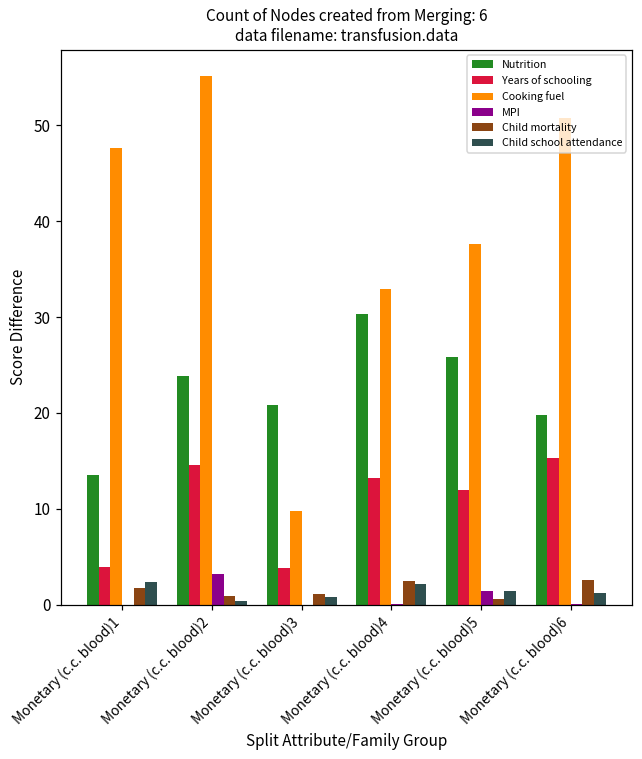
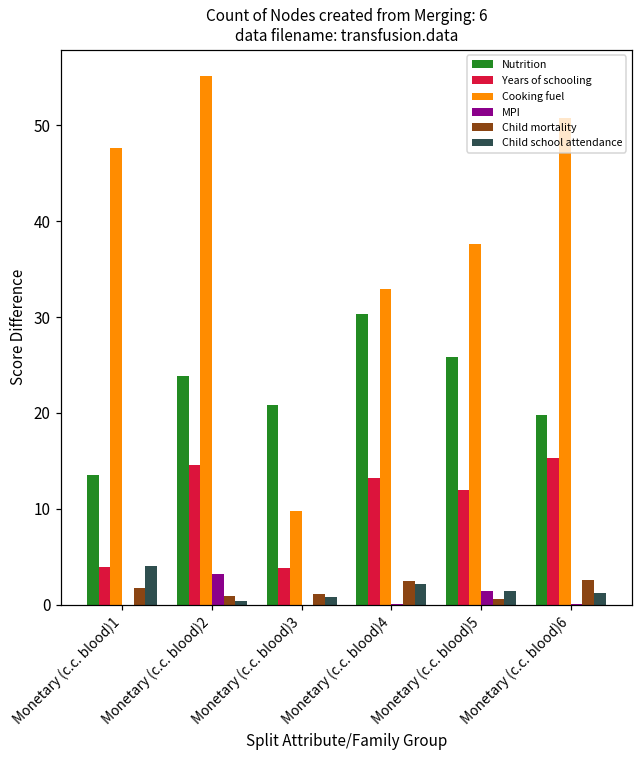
  {
    "Nutrition": {
      "Monetary (c.c. blood)1": 13,
      "Monetary (c.c. blood)2": 24,
      "Monetary (c.c. blood)3": 21,
      "Monetary (c.c. blood)4": 30,
      "Monetary (c.c. blood)5": 26,
      "Monetary (c.c. blood)6": 20
    },
    "Years of schooling": {
      "Monetary (c.c. blood)1": 4,
      "Monetary (c.c. blood)2": 15,
      "Monetary (c.c. blood)3": 4,
      "Monetary (c.c. blood)4": 13,
      "Monetary (c.c. blood)5": 12,
      "Monetary (c.c. blood)6": 15
    },
    "Cooking fuel": {
      "Monetary (c.c. blood)1": 48,
      "Monetary (c.c. blood)2": 55,
      "Monetary (c.c. blood)3": 10,
      "Monetary (c.c. blood)4": 33,
      "Monetary (c.c. blood)5": 38
    },
    "MPI": {
      "Monetary (c.c. blood)2": 3,
      "Monetary (c.c. blood)5": 1
    },
    "Child mortality": {
      "Monetary (c.c. blood)1": 2,
      "Monetary (c.c. blood)2": 1,
      "Monetary (c.c. blood)3": 1,
      "Monetary (c.c. blood)4": 2,
      "Monetary (c.c. blood)5": 1,
      "Monetary (c.c. blood)6": 3
    },
    "Child school attendance": {
-     "Monetary (c.c. blood)1": 2,
+     "Monetary (c.c. blood)1": 4,
      "Monetary (c.c. blood)2": 0,
      "Monetary (c.c. blood)3": 1,
      "Monetary (c.c. blood)4": 2,
      "Monetary (c.c. blood)5": 1,
      "Monetary (c.c. blood)6": 1
    }
  }
